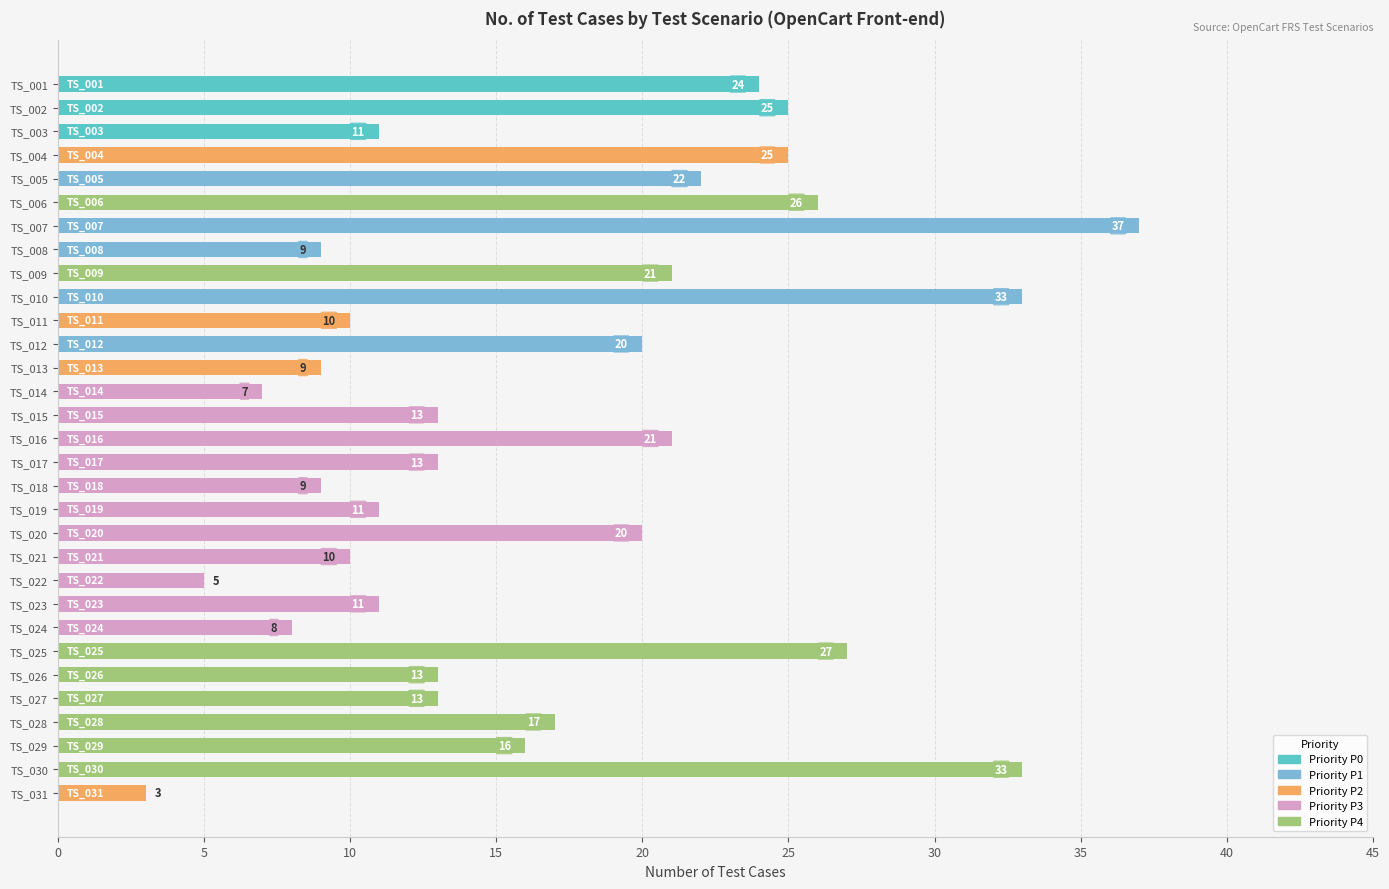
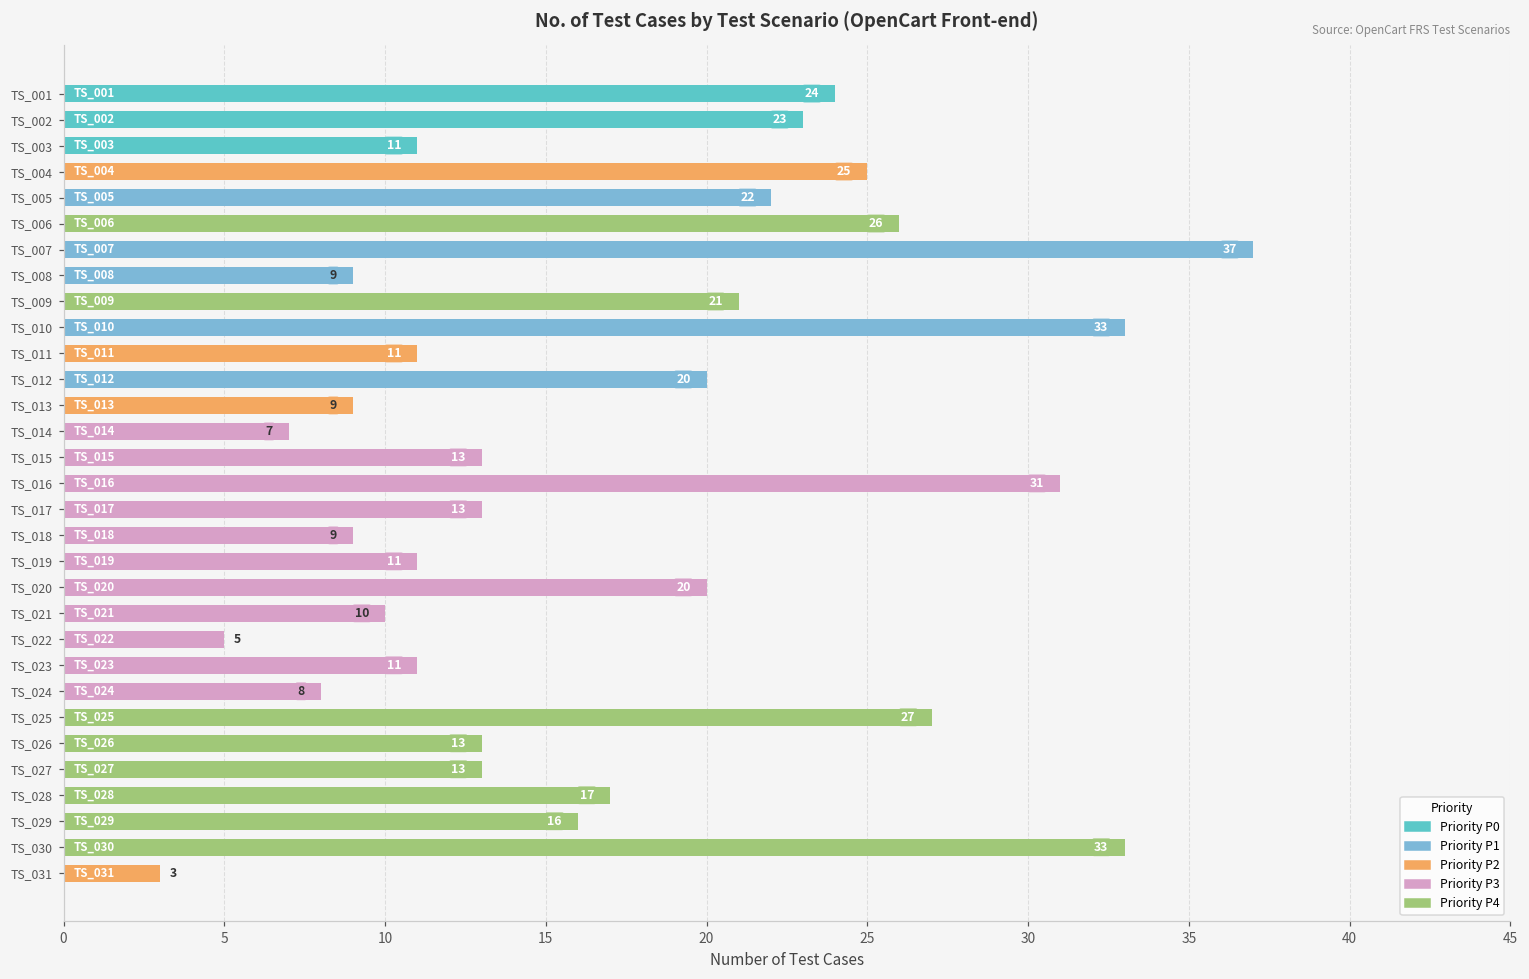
  {
-   "TS_002": 25,
-   "TS_011": 10,
-   "TS_016": 21,
+   "TS_002": 23,
+   "TS_011": 11,
+   "TS_016": 31,
    "TS_022": 5,
    "TS_031": 3
  }
